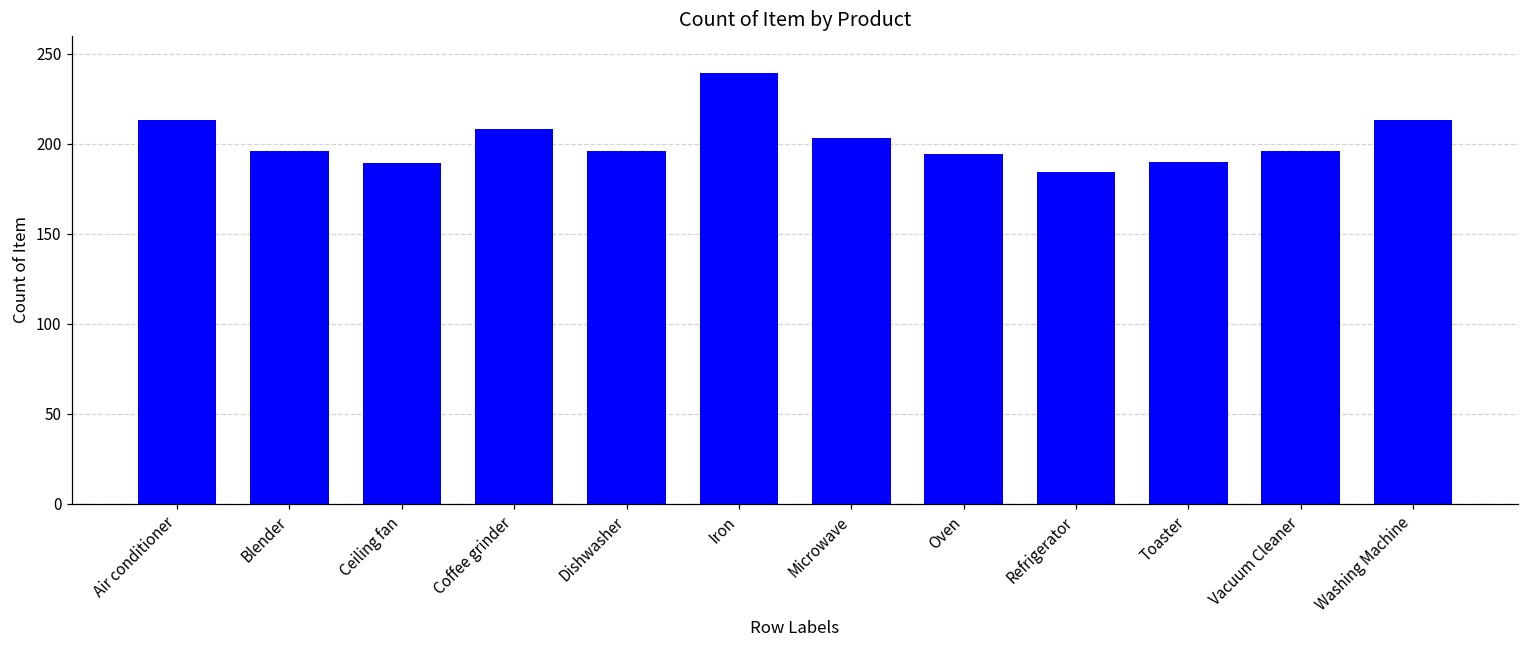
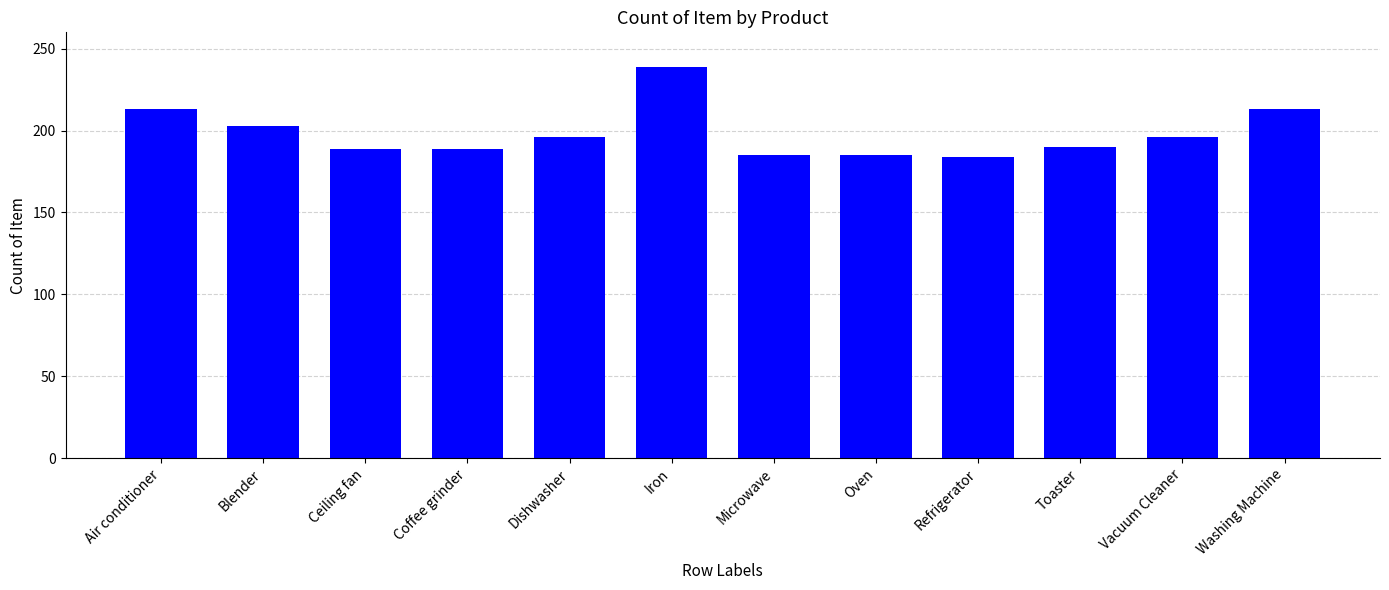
  {
    "Air conditioner": 213,
-   "Blender": 196,
+   "Blender": 203,
    "Ceiling fan": 189,
-   "Coffee grinder": 208,
+   "Coffee grinder": 189,
    "Dishwasher": 196,
    "Iron": 239,
-   "Microwave": 203,
-   "Oven": 194,
+   "Microwave": 185,
+   "Oven": 185,
    "Refrigerator": 184,
    "Toaster": 190,
    "Vacuum Cleaner": 196,
    "Washing Machine": 213
  }
